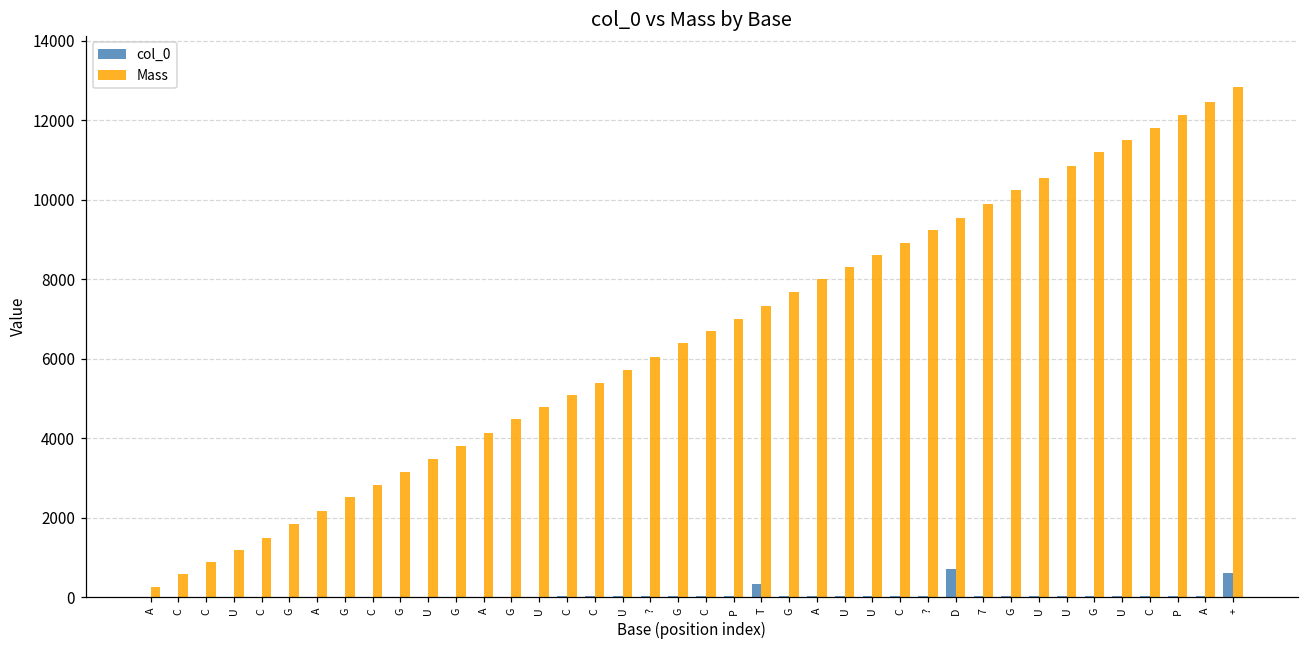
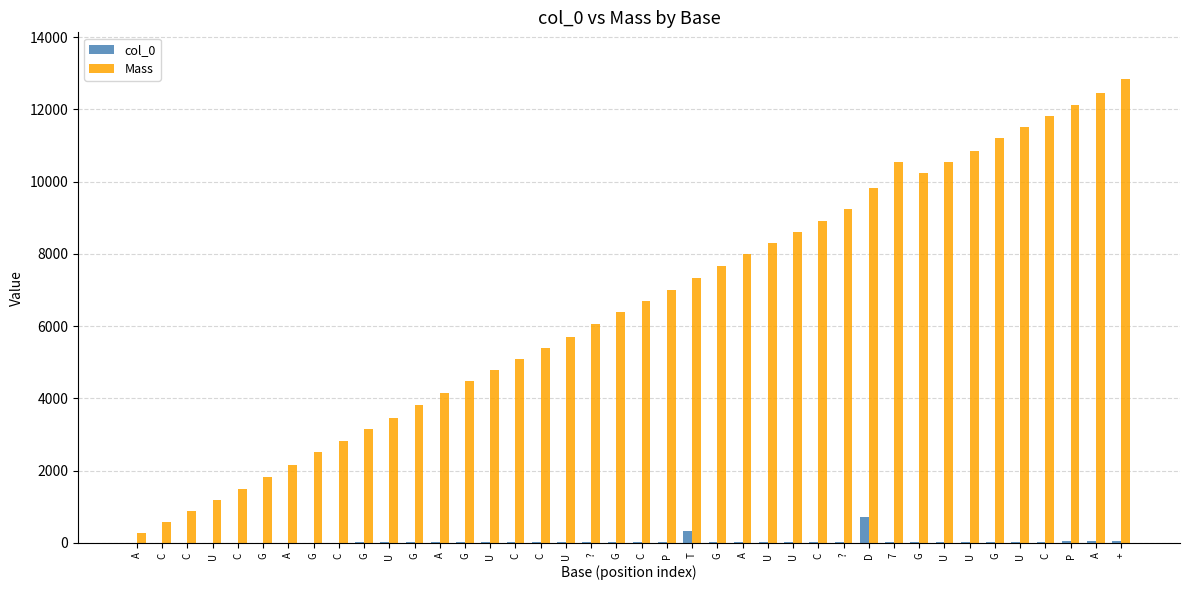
  {
    "col_0": {
      "T": 300,
      "D": 700,
-     "+": 600
+     "+": 0
    },
    "Mass": {
      "T": 7300,
-     "D": 9500,
-     "7": 9900,
+     "D": 9800,
+     "7": 10500,
      "+": 12800
    }
  }
